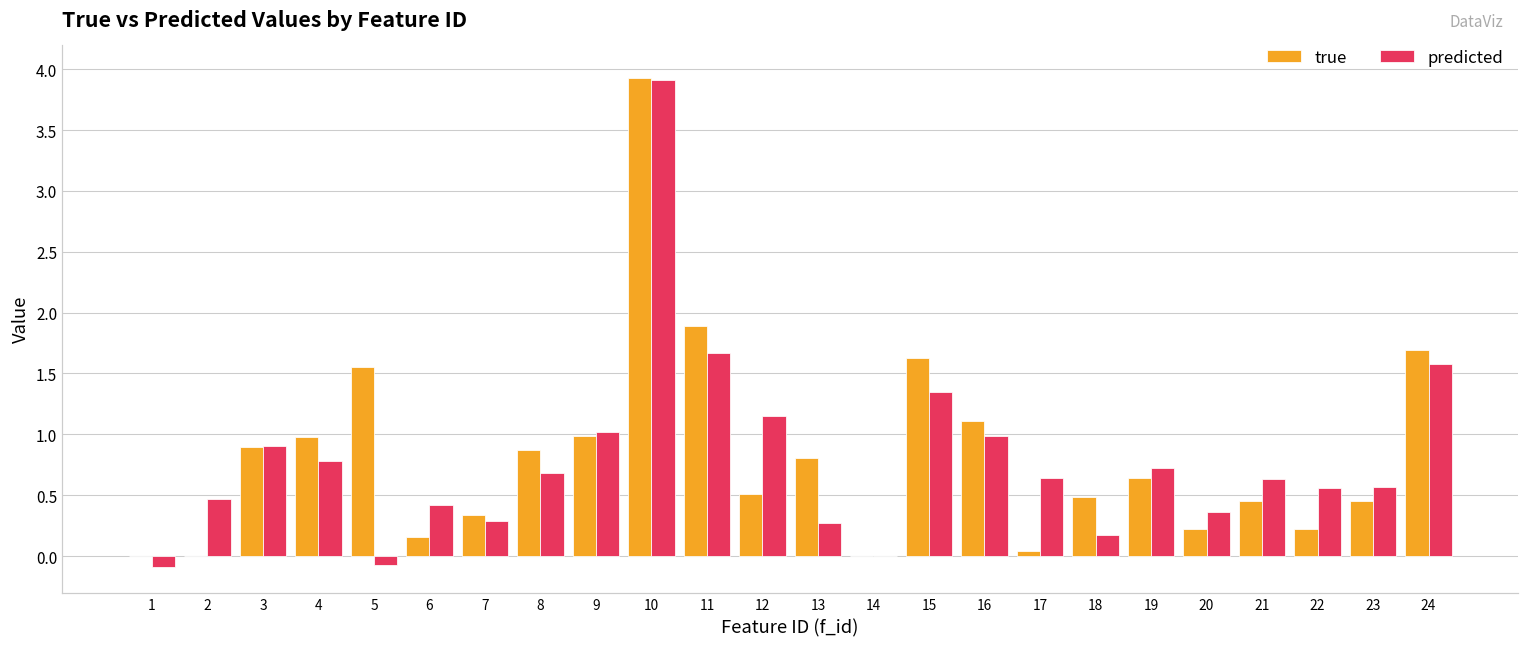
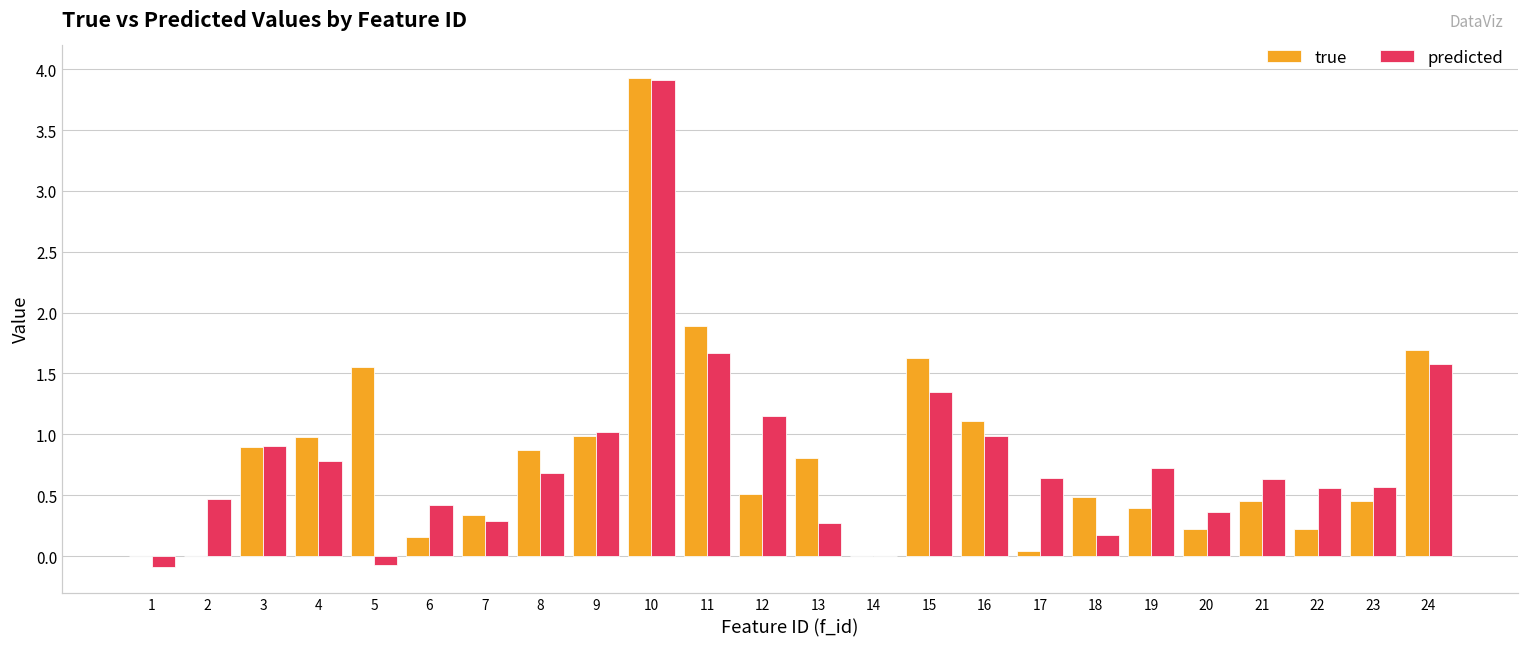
  {
    "true": {
      "3": 0.90,
      "4": 0.98,
      "5": 1.55,
      "6": 0.15,
      "7": 0.33,
      "8": 0.87,
      "9": 0.98,
      "10": 3.93,
      "11": 1.89,
      "12": 0.51,
      "13": 0.81,
      "15": 1.63,
      "16": 1.11,
      "17": 0.04,
      "18": 0.49,
-     "19": 0.64,
+     "19": 0.39,
      "20": 0.23,
      "21": 0.45,
      "22": 0.22,
      "23": 0.45,
      "24": 1.69
    },
    "predicted": {
      "1": -0.09,
      "2": 0.47,
      "3": 0.90,
      "4": 0.78,
      "5": -0.07,
      "6": 0.42,
      "7": 0.29,
      "8": 0.68,
      "9": 1.02,
      "10": 3.91,
      "11": 1.67,
      "12": 1.15,
      "13": 0.27,
      "15": 1.35,
      "16": 0.98,
      "17": 0.64,
      "18": 0.17,
      "19": 0.73,
      "20": 0.36,
      "21": 0.64,
      "22": 0.56,
      "23": 0.57,
      "24": 1.58
    }
  }
